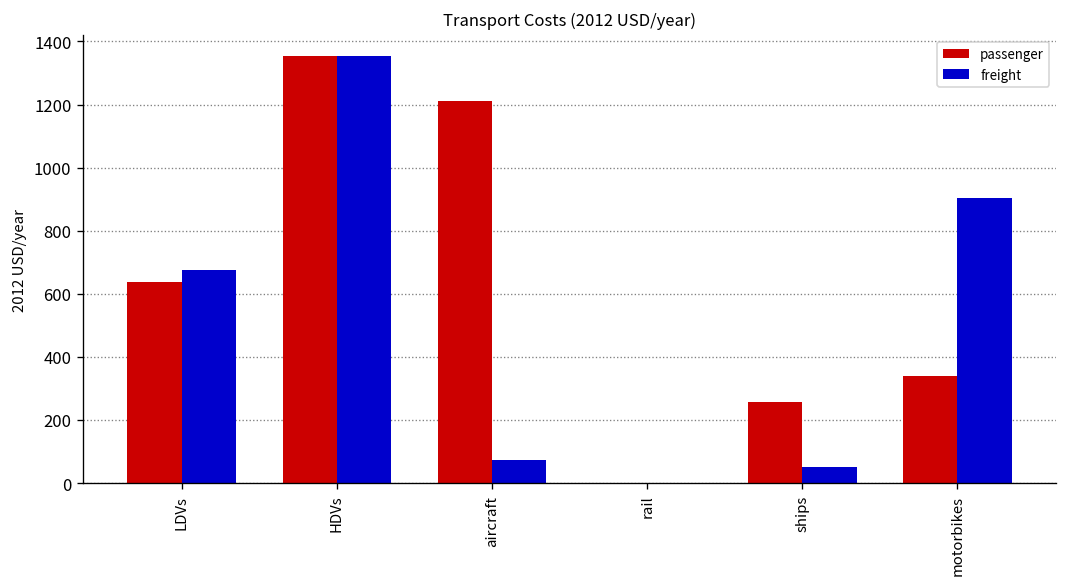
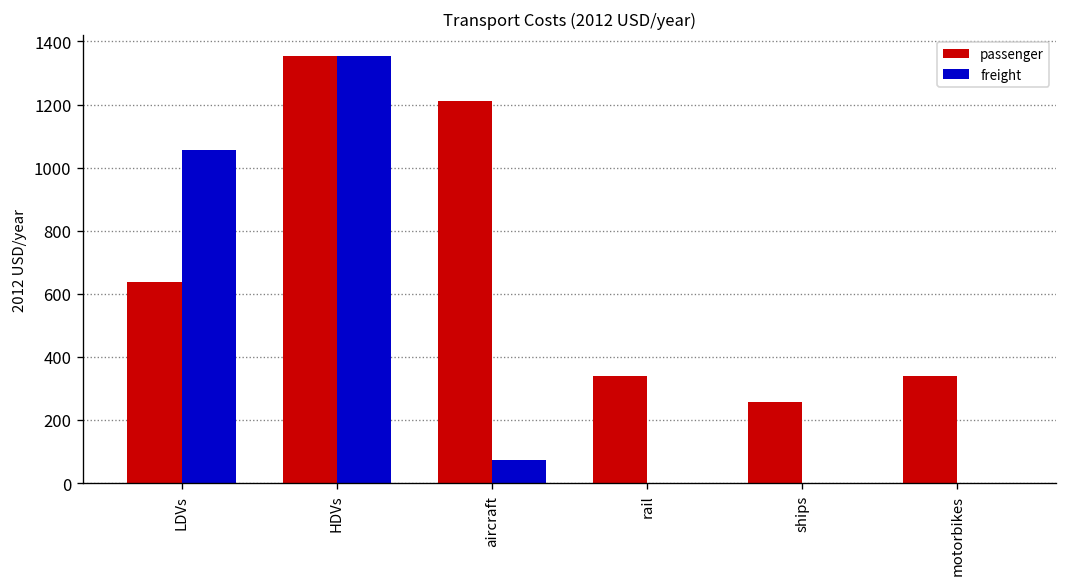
  {
    "passenger": {
      "LDVs": 640,
      "HDVs": 1350,
      "aircraft": 1210,
-     "rail": 0,
+     "rail": 340,
      "ships": 260,
      "motorbikes": 340
    },
    "freight": {
-     "LDVs": 680,
+     "LDVs": 1050,
      "HDVs": 1350,
      "aircraft": 70,
      "rail": 0,
-     "ships": 50,
-     "motorbikes": 900
+     "ships": 0,
+     "motorbikes": 0
    }
  }
